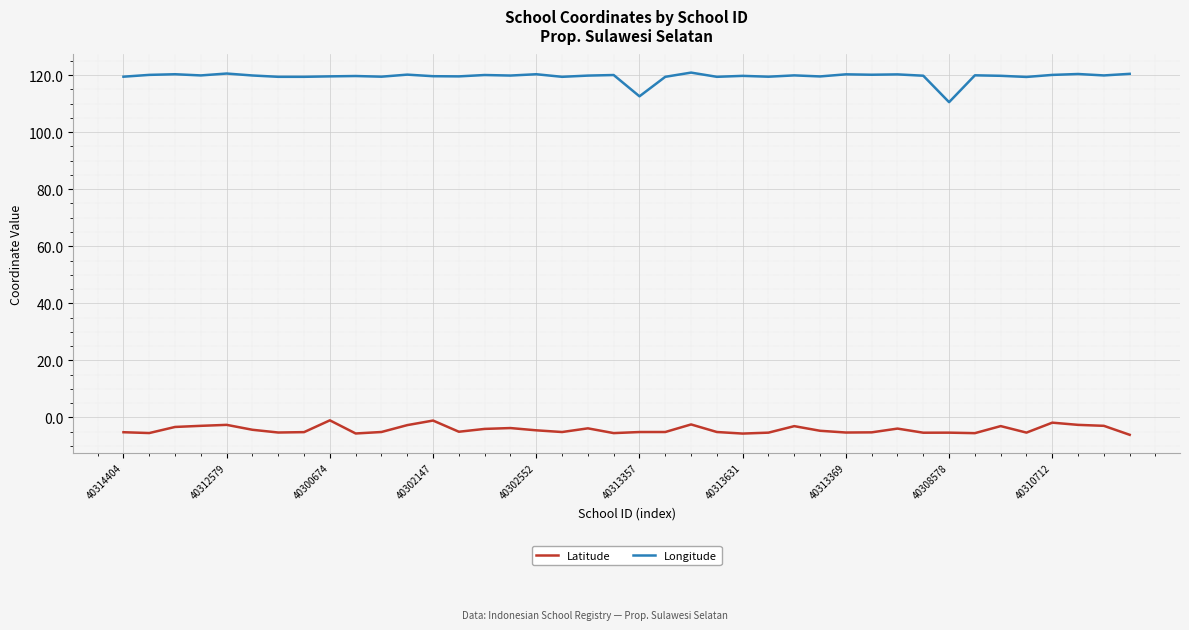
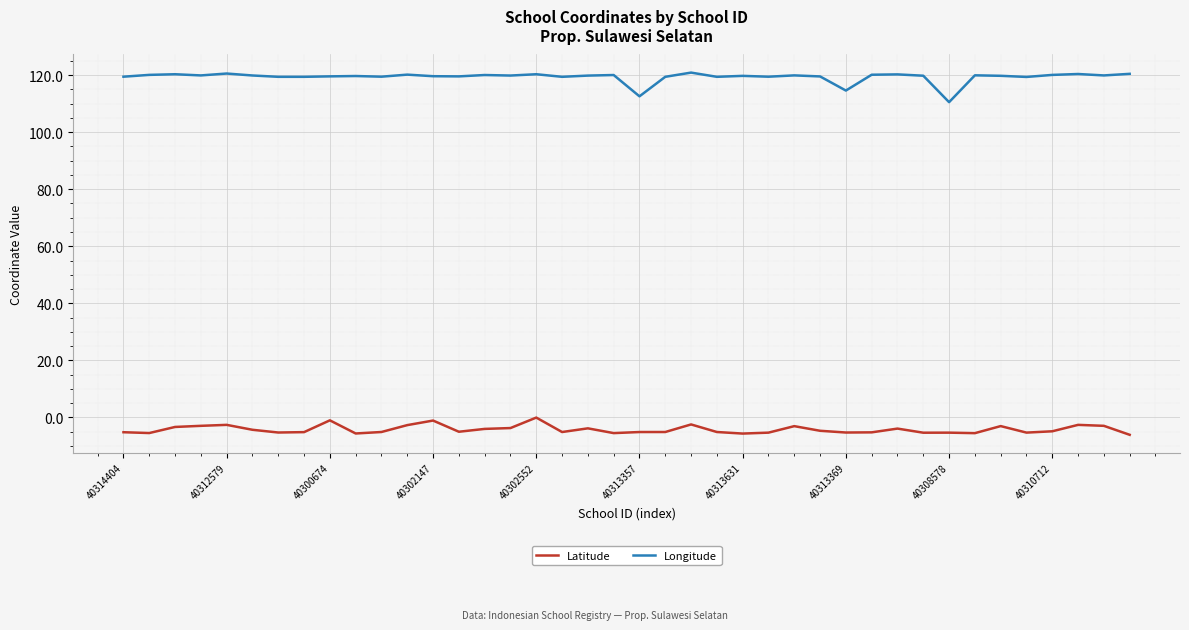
  {
    "Latitude": {
      "40314404": -5,
      "40312579": -3,
      "40300674": -1,
      "40302147": -1,
-     "40302552": -5,
+     "40302552": 0,
      "40313357": -5,
      "40313631": -6,
      "40313369": -5,
      "40308578": -5,
-     "40310712": -2
+     "40310712": -5
    },
    "Longitude": {
      "40314404": 119,
      "40312579": 121,
      "40300674": 120,
      "40302147": 120,
      "40302552": 120,
      "40313357": 113,
      "40313631": 120,
-     "40313369": 120,
+     "40313369": 115,
      "40308578": 111,
      "40310712": 120
    }
  }
